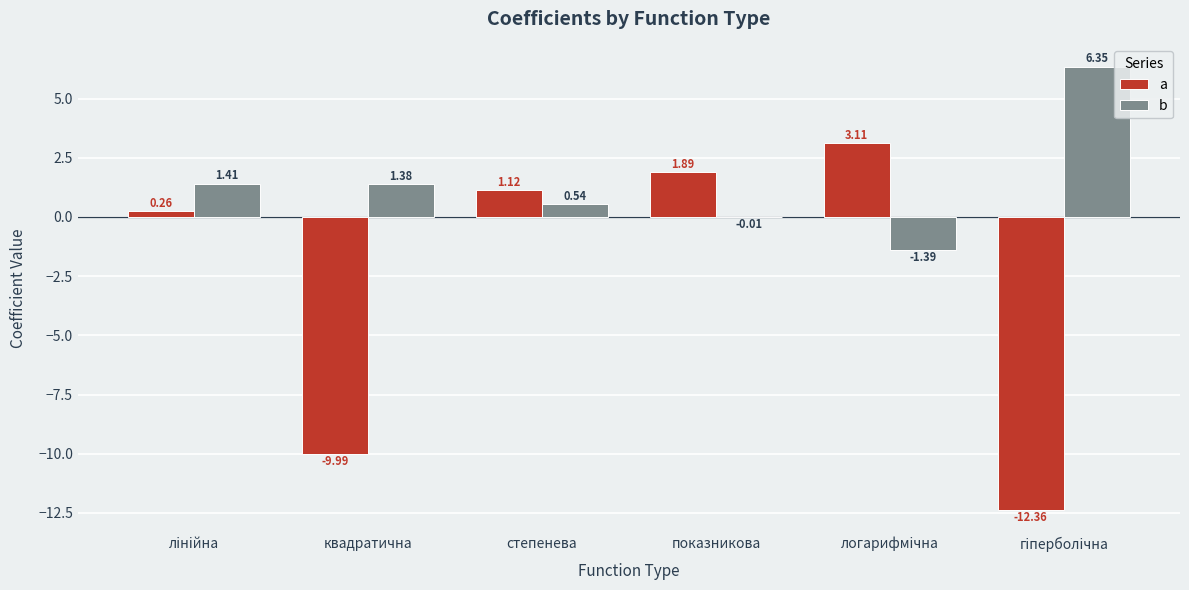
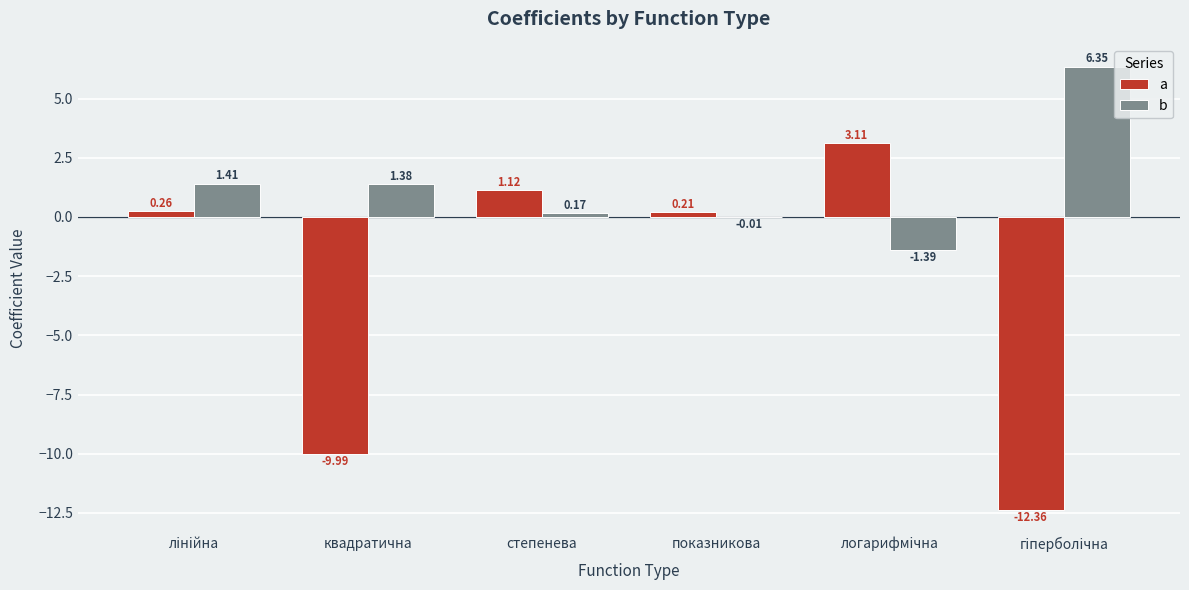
  {
    "a": {
      "лінійна": 0.26,
      "квадратична": -9.99,
      "степенева": 1.12,
-     "показникова": 1.89,
+     "показникова": 0.21,
      "логарифмічна": 3.11,
      "гіперболічна": -12.36
    },
    "b": {
      "лінійна": 1.41,
      "квадратична": 1.38,
-     "степенева": 0.54,
+     "степенева": 0.17,
      "показникова": -0.01,
      "логарифмічна": -1.39,
      "гіперболічна": 6.35
    }
  }
